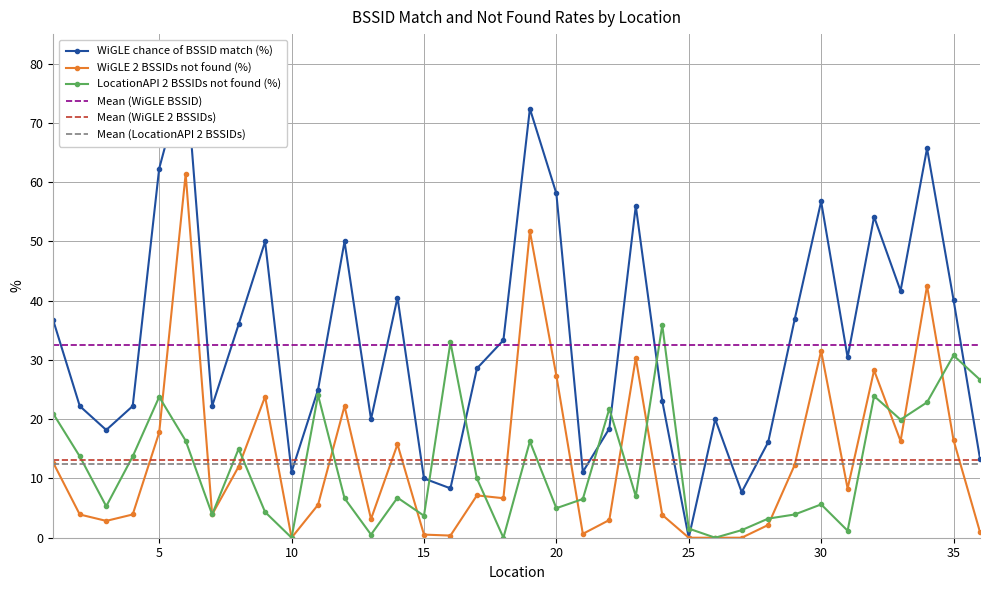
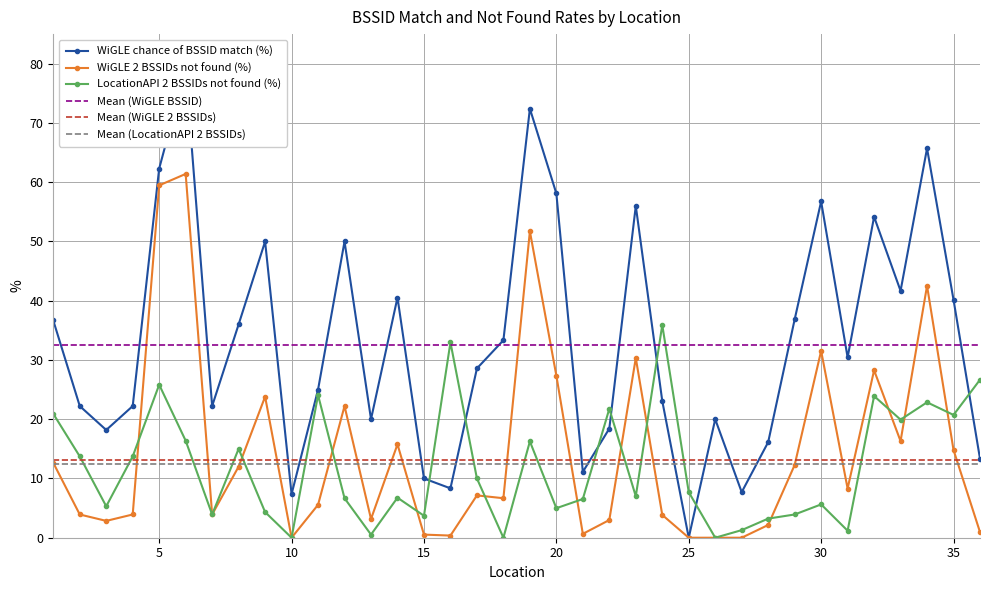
  {
    "WiGLE chance of BSSID match (%)": {
      "5": 62,
-     "10": 11,
+     "10": 7,
      "15": 10,
      "20": 58,
      "30": 57,
      "35": 40
    },
    "WiGLE 2 BSSIDs not found (%)": {
-     "5": 18,
+     "5": 59,
      "15": 1,
      "20": 27,
      "30": 32,
-     "35": 16
+     "35": 15
    },
    "LocationAPI 2 BSSIDs not found (%)": {
-     "5": 24,
+     "5": 26,
      "15": 4,
      "20": 5,
-     "25": 2,
+     "25": 8,
      "30": 6,
-     "35": 31
+     "35": 21
    },
    "Mean (WiGLE BSSID)": {
      "5": 33,
      "10": 33,
      "15": 33,
      "20": 33,
      "25": 33,
      "30": 33,
      "35": 33
    },
    "Mean (WiGLE 2 BSSIDs)": {
      "5": 13,
      "10": 13,
      "15": 13,
      "20": 13,
      "25": 13,
      "30": 13,
      "35": 13
    },
    "Mean (LocationAPI 2 BSSIDs)": {
      "5": 13,
      "10": 13,
      "15": 13,
      "20": 13,
      "25": 13,
      "30": 13,
      "35": 13
    }
  }
